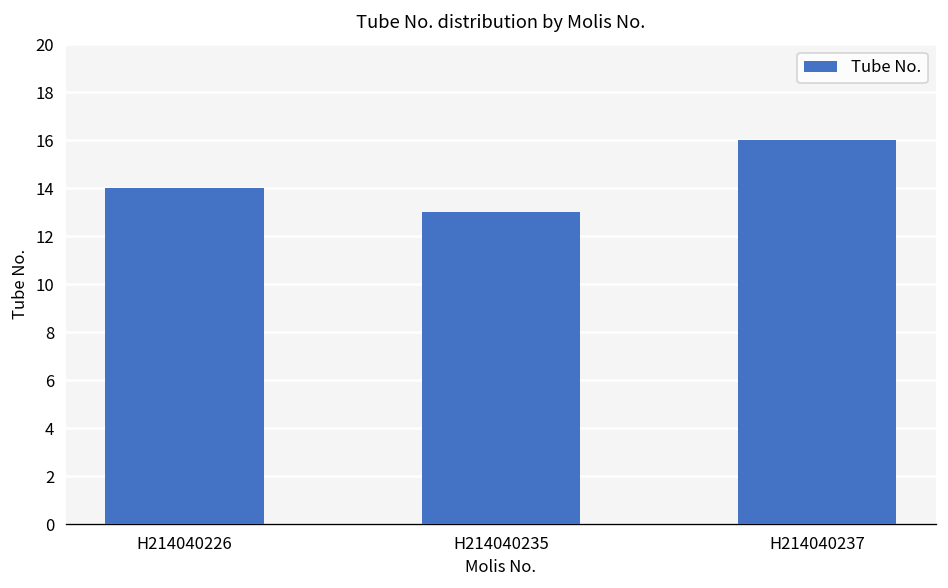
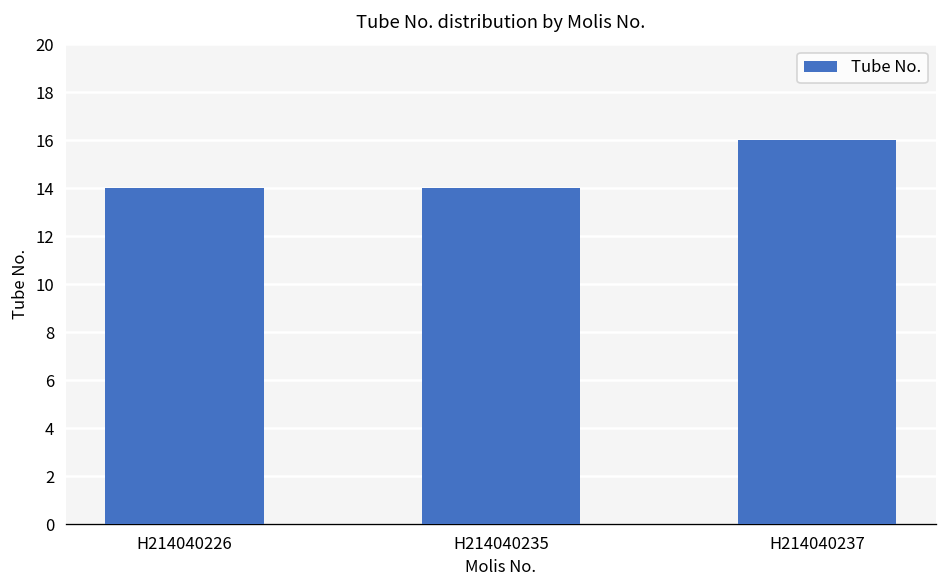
  {
    "H214040226": 14,
-   "H214040235": 13,
+   "H214040235": 14,
    "H214040237": 16
  }
